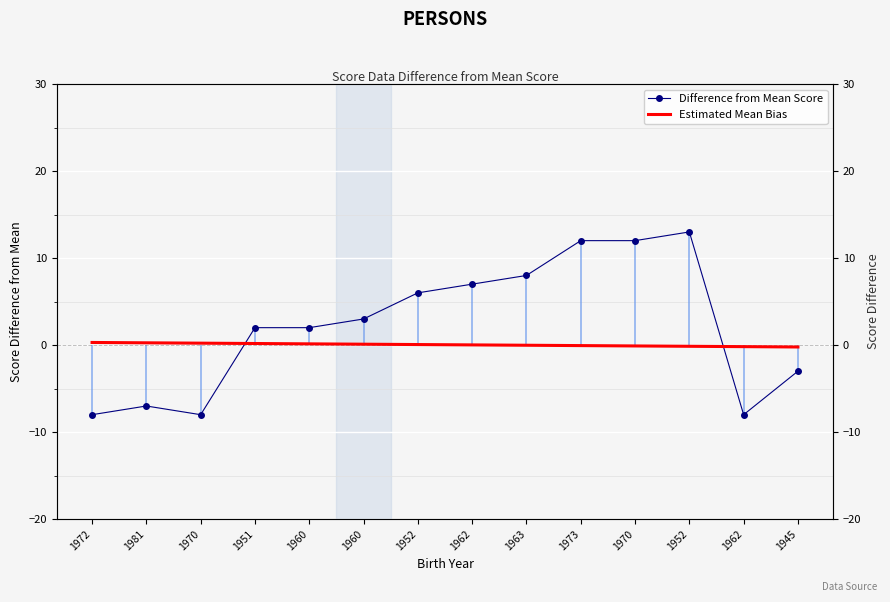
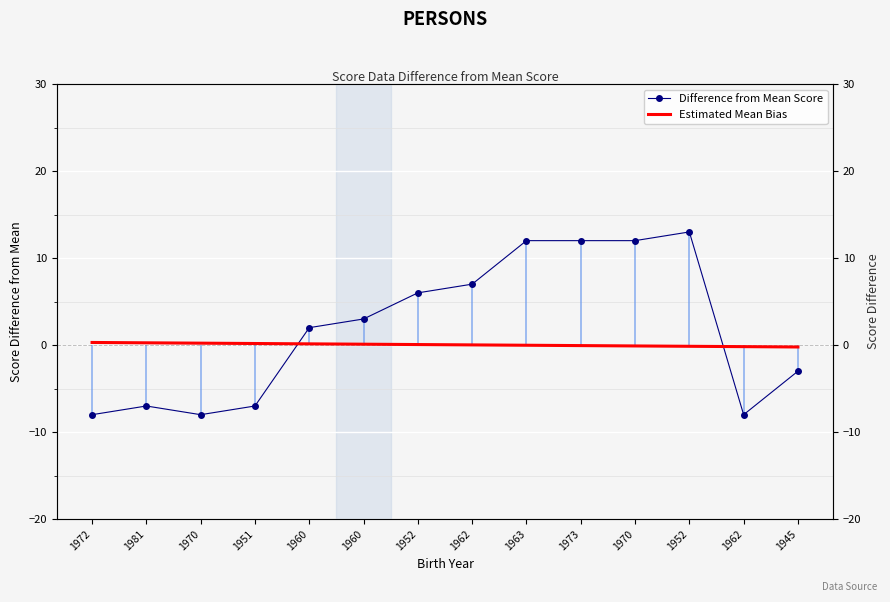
  {
    "Difference from Mean Score": {
      "1972": -8,
      "1981": -7,
-     "1951": 2,
-     "1963": 8,
+     "1951": -7,
+     "1963": 12,
      "1973": 12,
      "1945": -3
    },
    "Estimated Mean Bias": {
      "1972": 0,
      "1981": 0,
      "1951": 0,
      "1963": 0,
      "1973": 0,
      "1945": 0
    }
  }
